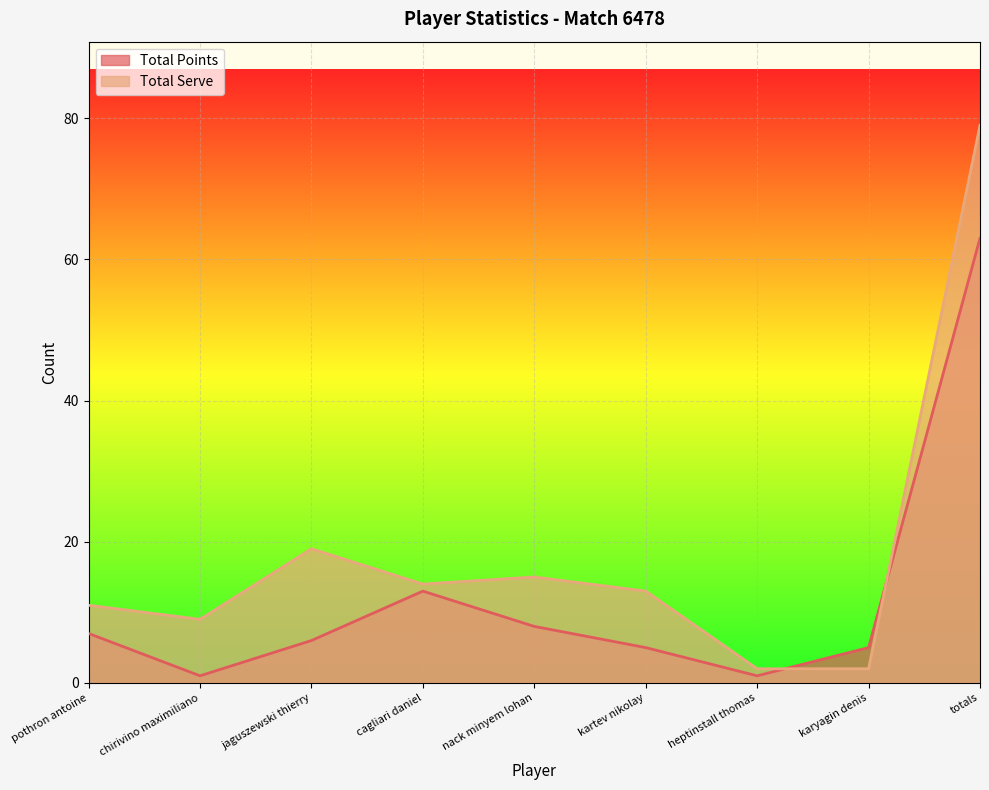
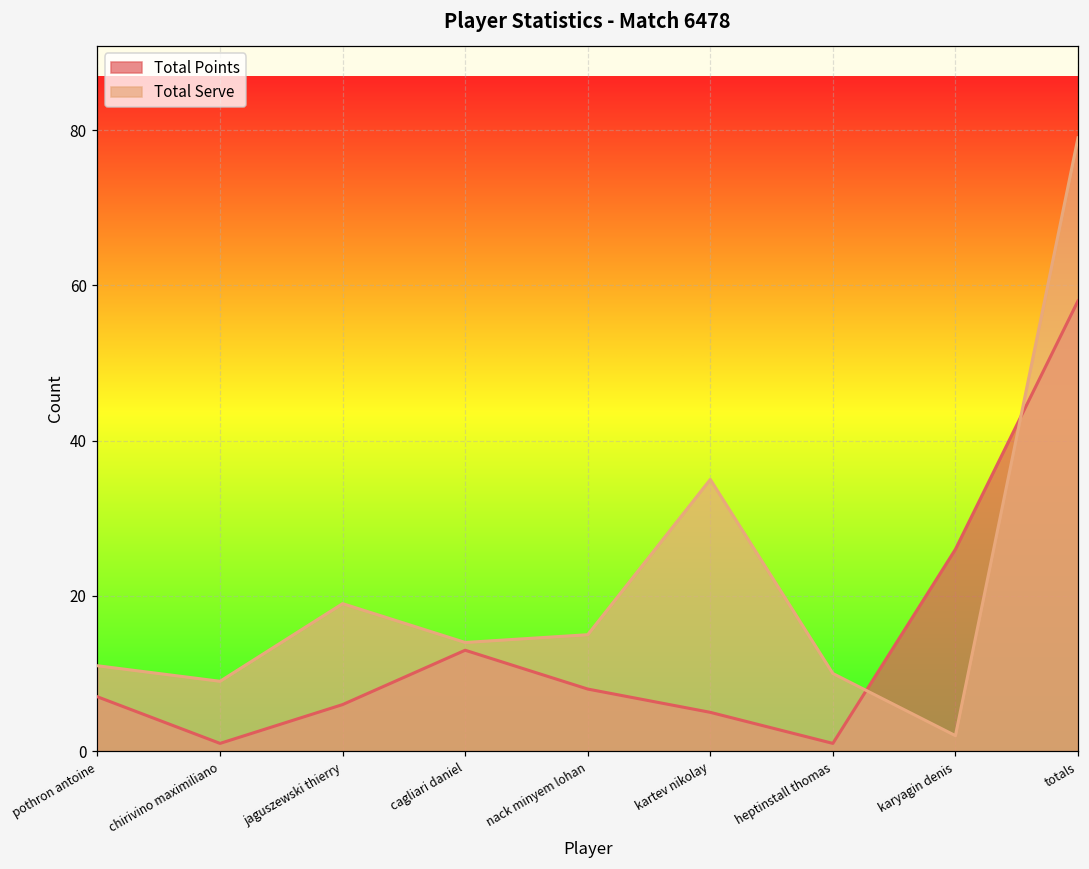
  {
    "Total Points": {
      "pothron antoine": 7,
      "chirivino maximiliano": 1,
      "jaguszewski thierry": 6,
      "cagliari daniel": 13,
      "nack minyem lohan": 8,
      "kartev nikolay": 5,
      "heptinstall thomas": 1,
-     "karyagin denis": 5,
-     "totals": 63
+     "karyagin denis": 26,
+     "totals": 58
    },
    "Total Serve": {
      "pothron antoine": 11,
      "chirivino maximiliano": 9,
      "jaguszewski thierry": 19,
      "cagliari daniel": 14,
      "nack minyem lohan": 15,
-     "kartev nikolay": 13,
-     "heptinstall thomas": 2,
+     "kartev nikolay": 35,
+     "heptinstall thomas": 10,
      "karyagin denis": 2,
      "totals": 79
    }
  }
